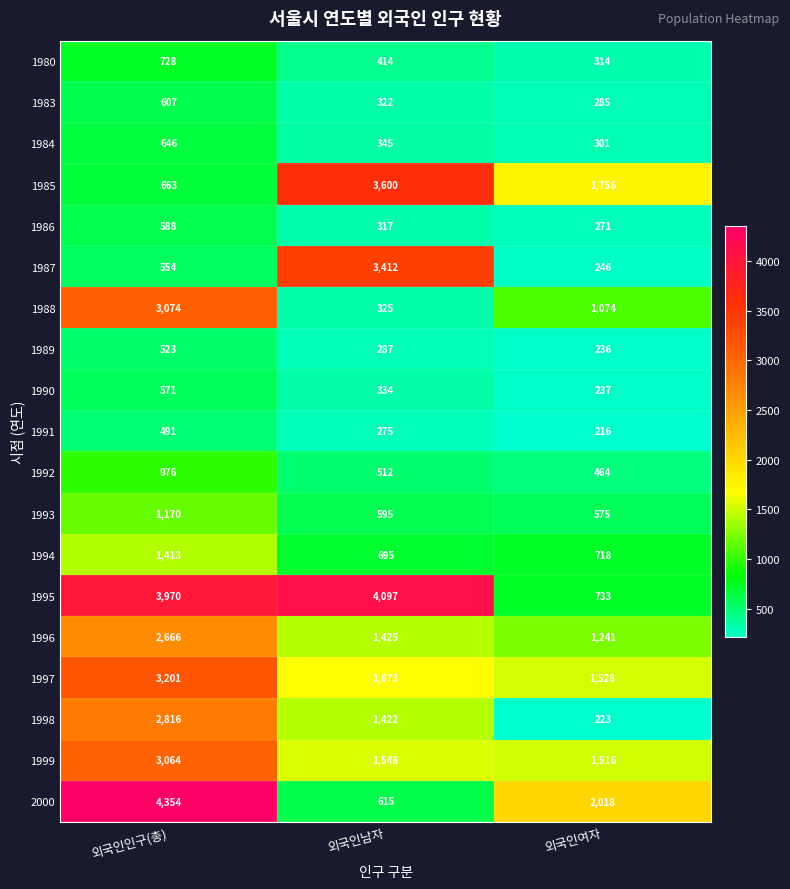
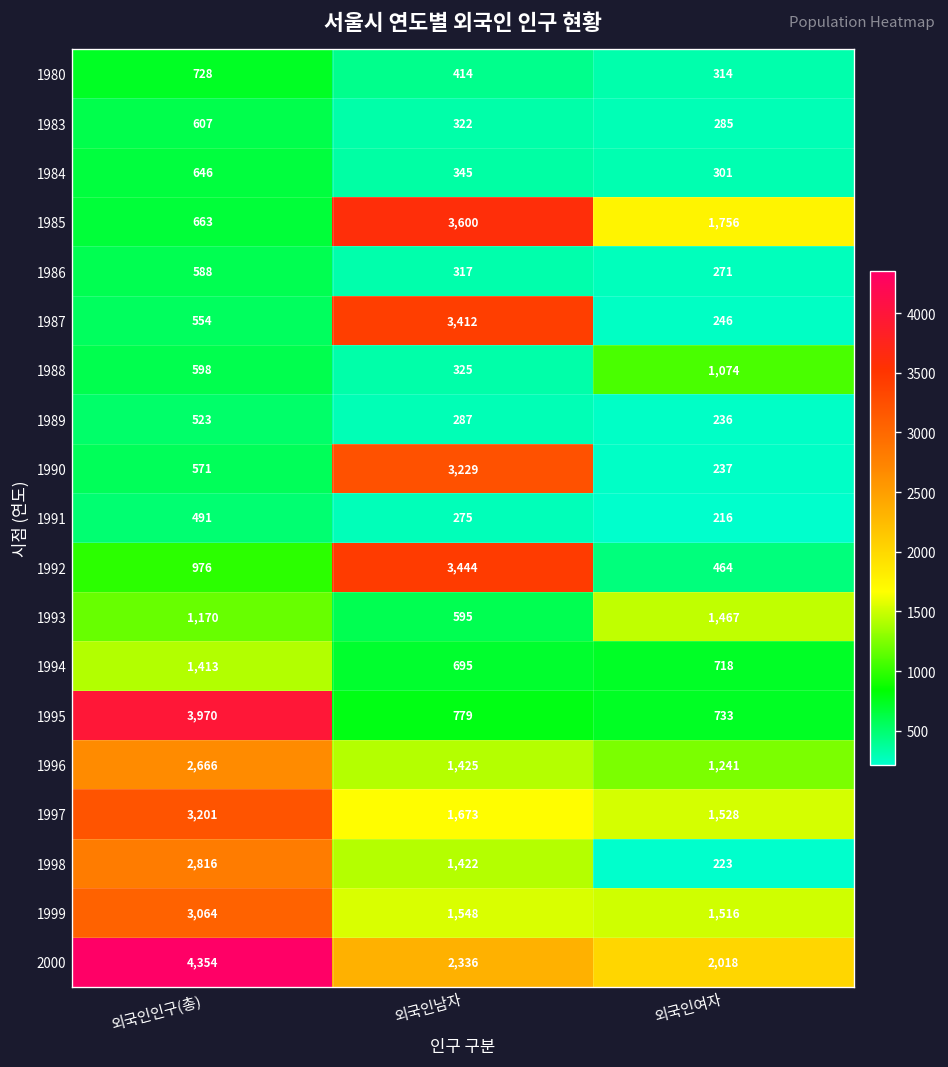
  {
    "1980": {
      "외국인인구(총)": "728",
      "외국인남자": "414",
      "외국인여자": "314"
    },
    "1983": {
      "외국인인구(총)": "607",
      "외국인남자": "322",
      "외국인여자": "285"
    },
    "1984": {
      "외국인인구(총)": "646",
      "외국인남자": "345",
      "외국인여자": "301"
    },
    "1985": {
      "외국인인구(총)": "663",
      "외국인남자": "3,600",
      "외국인여자": "1,756"
    },
    "1986": {
      "외국인인구(총)": "588",
      "외국인남자": "317",
      "외국인여자": "271"
    },
    "1987": {
      "외국인인구(총)": "554",
      "외국인남자": "3,412",
      "외국인여자": "246"
    },
    "1988": {
-     "외국인인구(총)": "3,074",
+     "외국인인구(총)": "598",
      "외국인남자": "325",
      "외국인여자": "1,074"
    },
    "1989": {
      "외국인인구(총)": "523",
      "외국인남자": "287",
      "외국인여자": "236"
    },
    "1990": {
      "외국인인구(총)": "571",
-     "외국인남자": "334",
+     "외국인남자": "3,229",
      "외국인여자": "237"
    },
    "1991": {
      "외국인인구(총)": "491",
      "외국인남자": "275",
      "외국인여자": "216"
    },
    "1992": {
      "외국인인구(총)": "976",
-     "외국인남자": "512",
+     "외국인남자": "3,444",
      "외국인여자": "464"
    },
    "1993": {
      "외국인인구(총)": "1,170",
      "외국인남자": "595",
-     "외국인여자": "575"
+     "외국인여자": "1,467"
    },
    "1994": {
      "외국인인구(총)": "1,413",
      "외국인남자": "695",
      "외국인여자": "718"
    },
    "1995": {
      "외국인인구(총)": "3,970",
-     "외국인남자": "4,097",
+     "외국인남자": "779",
      "외국인여자": "733"
    },
    "1996": {
      "외국인인구(총)": "2,666",
      "외국인남자": "1,425",
      "외국인여자": "1,241"
    },
    "1997": {
      "외국인인구(총)": "3,201",
      "외국인남자": "1,673",
      "외국인여자": "1,528"
    },
    "1998": {
      "외국인인구(총)": "2,816",
      "외국인남자": "1,422",
      "외국인여자": "223"
    },
    "1999": {
      "외국인인구(총)": "3,064",
      "외국인남자": "1,548",
      "외국인여자": "1,516"
    },
    "2000": {
      "외국인인구(총)": "4,354",
-     "외국인남자": "615",
+     "외국인남자": "2,336",
      "외국인여자": "2,018"
    }
  }
